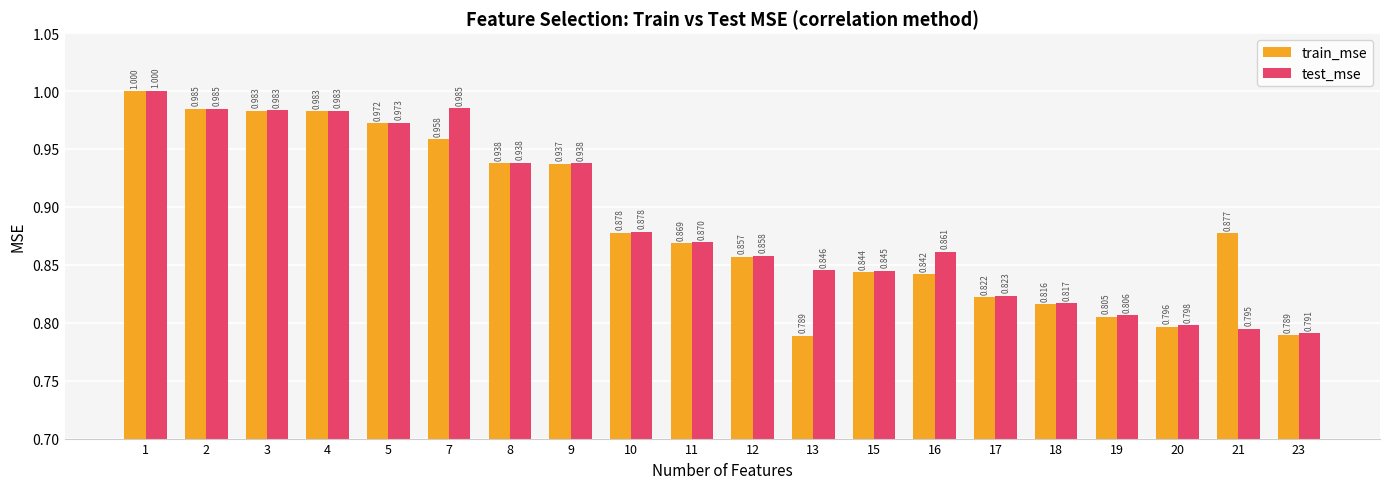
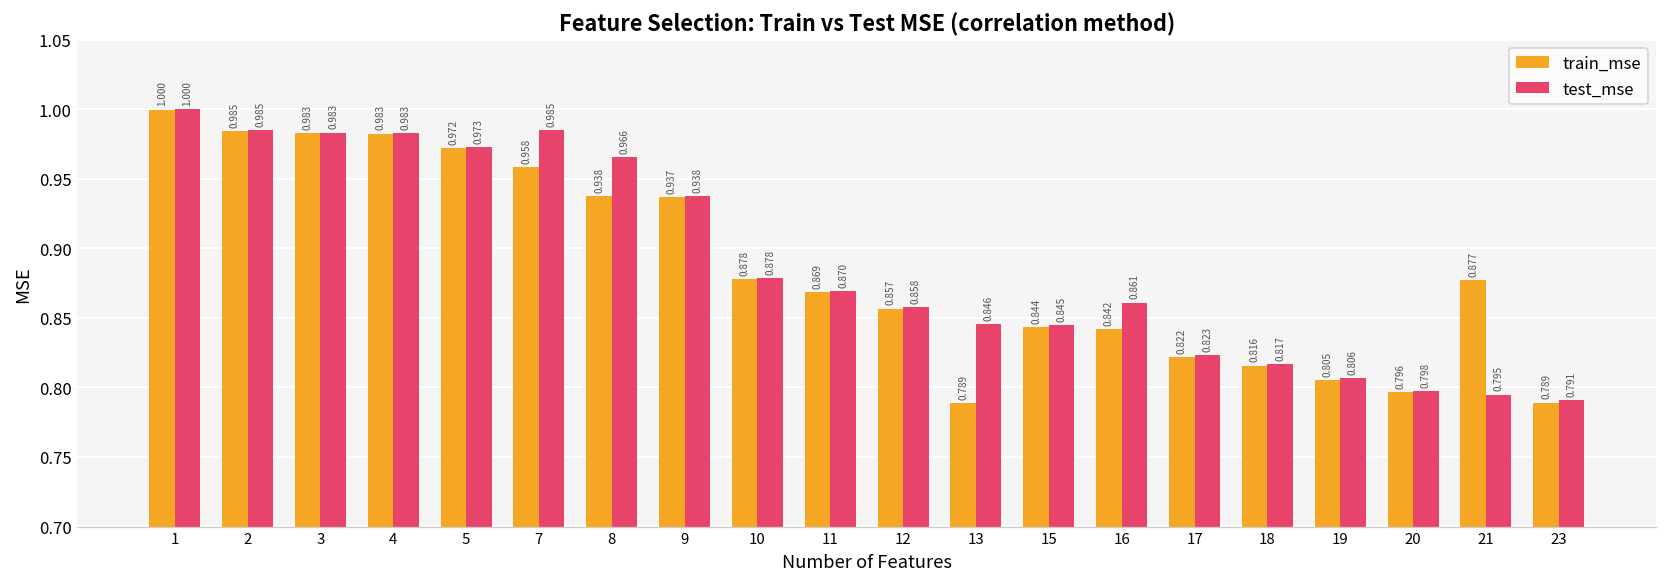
  {
    "train_mse": {
      "1": 1.000,
      "2": 0.985,
      "3": 0.983,
      "4": 0.983,
      "5": 0.972,
      "7": 0.958,
      "8": 0.938,
      "9": 0.937,
      "10": 0.878,
      "11": 0.869,
      "12": 0.857,
      "13": 0.789,
      "15": 0.844,
      "16": 0.842,
      "17": 0.822,
      "18": 0.816,
      "19": 0.805,
      "20": 0.796,
      "21": 0.877,
      "23": 0.789
    },
    "test_mse": {
      "1": 1.000,
      "2": 0.985,
      "3": 0.983,
      "4": 0.983,
      "5": 0.973,
      "7": 0.985,
-     "8": 0.938,
+     "8": 0.966,
      "9": 0.938,
      "10": 0.878,
      "11": 0.870,
      "12": 0.858,
      "13": 0.846,
      "15": 0.845,
      "16": 0.861,
      "17": 0.823,
      "18": 0.817,
      "19": 0.806,
      "20": 0.798,
      "21": 0.795,
      "23": 0.791
    }
  }
